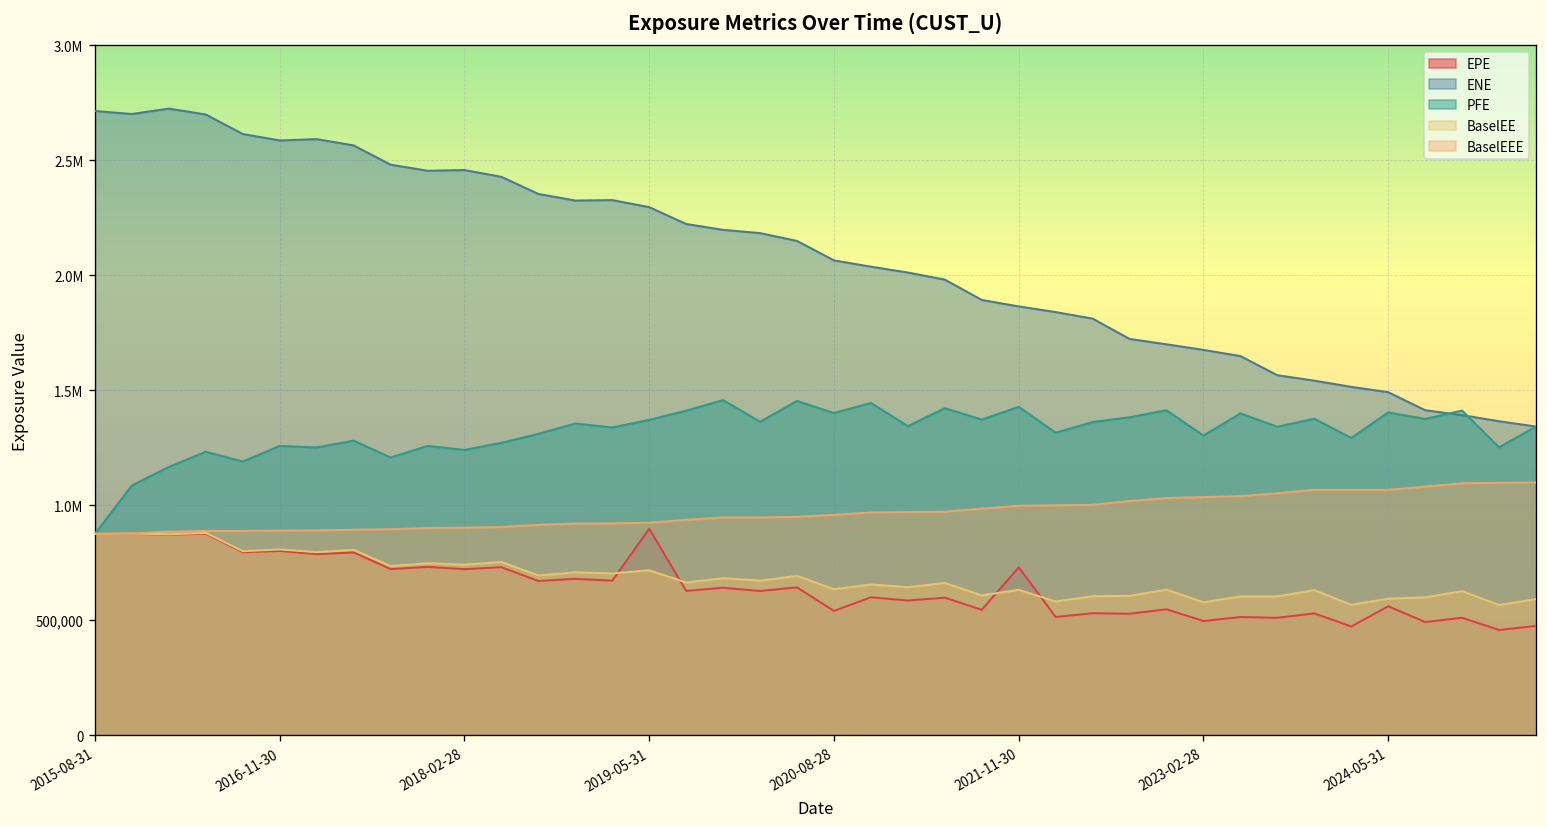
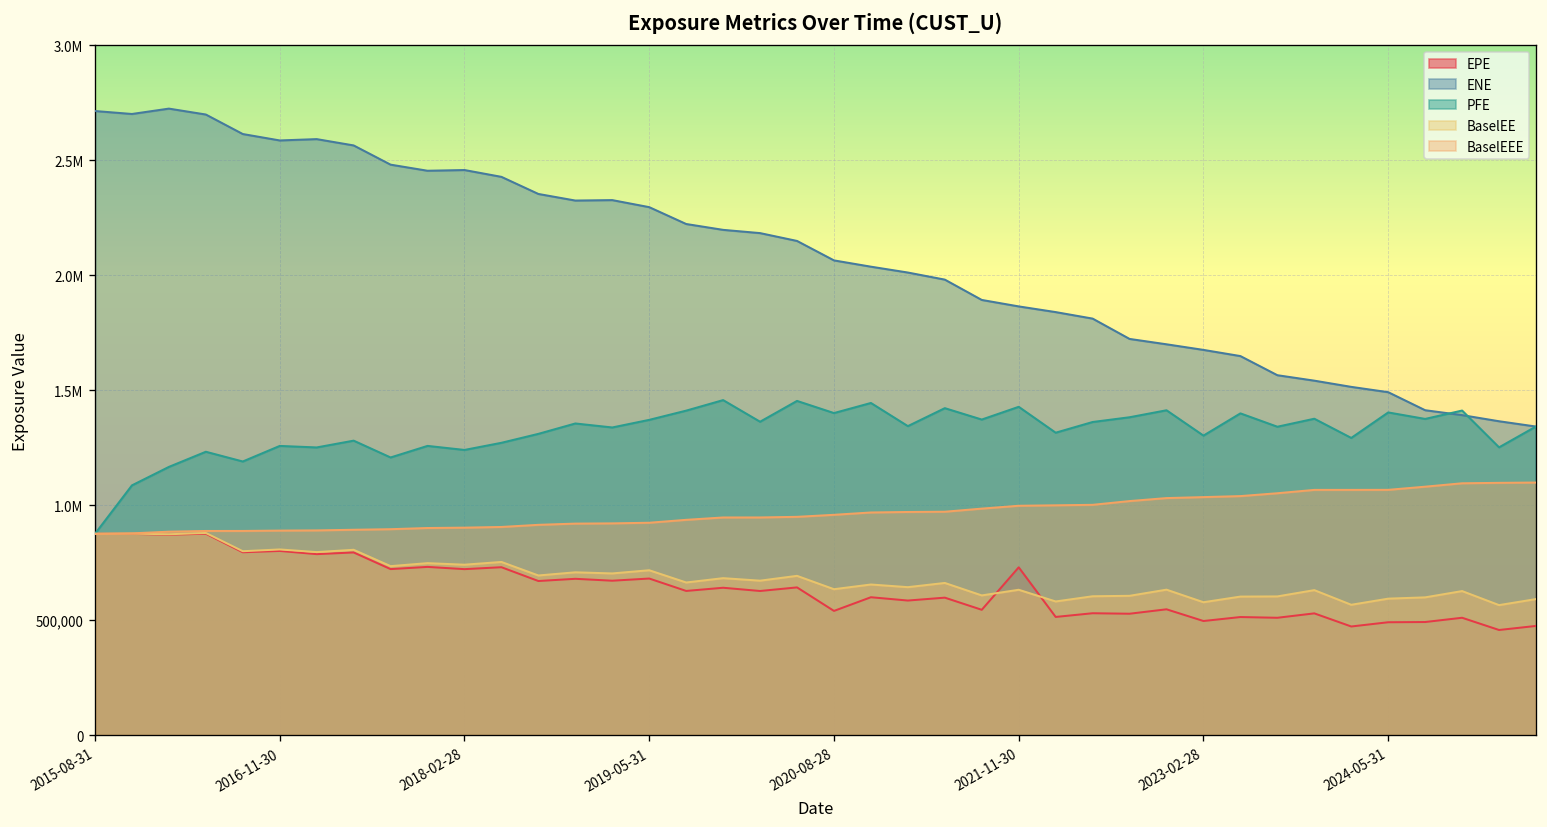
  {
    "EPE": {
      "2018-02-28": "720,000",
-     "2019-05-31": "900,000",
+     "2019-05-31": "680,000",
      "2020-08-28": "540,000",
      "2021-11-30": "730,000",
      "2023-02-28": "500,000",
-     "2024-05-31": "560,000"
+     "2024-05-31": "490,000"
    }
  }
